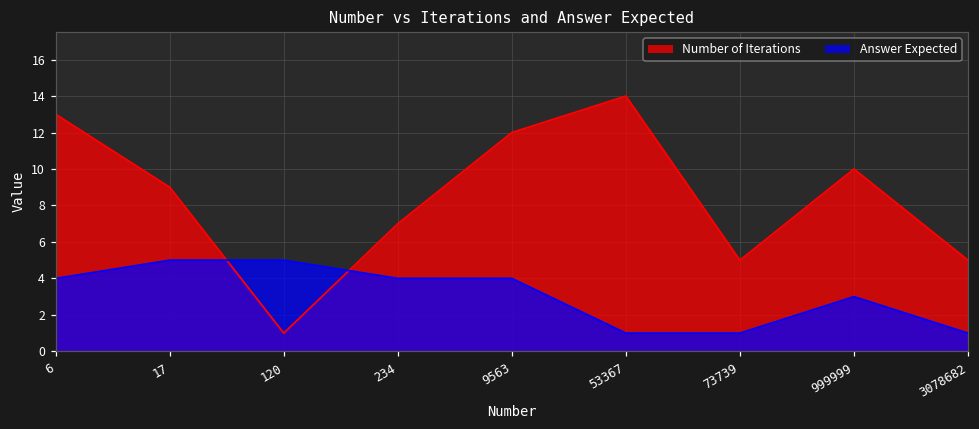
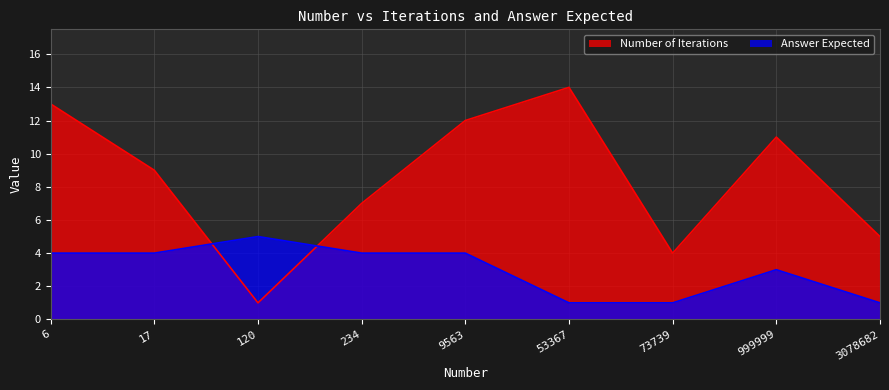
  {
    "Number of Iterations": {
      "6": 13,
      "17": 9,
      "120": 1,
      "234": 7,
      "9563": 12,
      "53367": 14,
-     "73739": 5,
-     "999999": 10,
+     "73739": 4,
+     "999999": 11,
      "3078682": 5
    },
    "Answer Expected": {
      "6": 4,
-     "17": 5,
+     "17": 4,
      "120": 5,
      "234": 4,
      "9563": 4,
      "53367": 1,
      "73739": 1,
      "999999": 3,
      "3078682": 1
    }
  }
